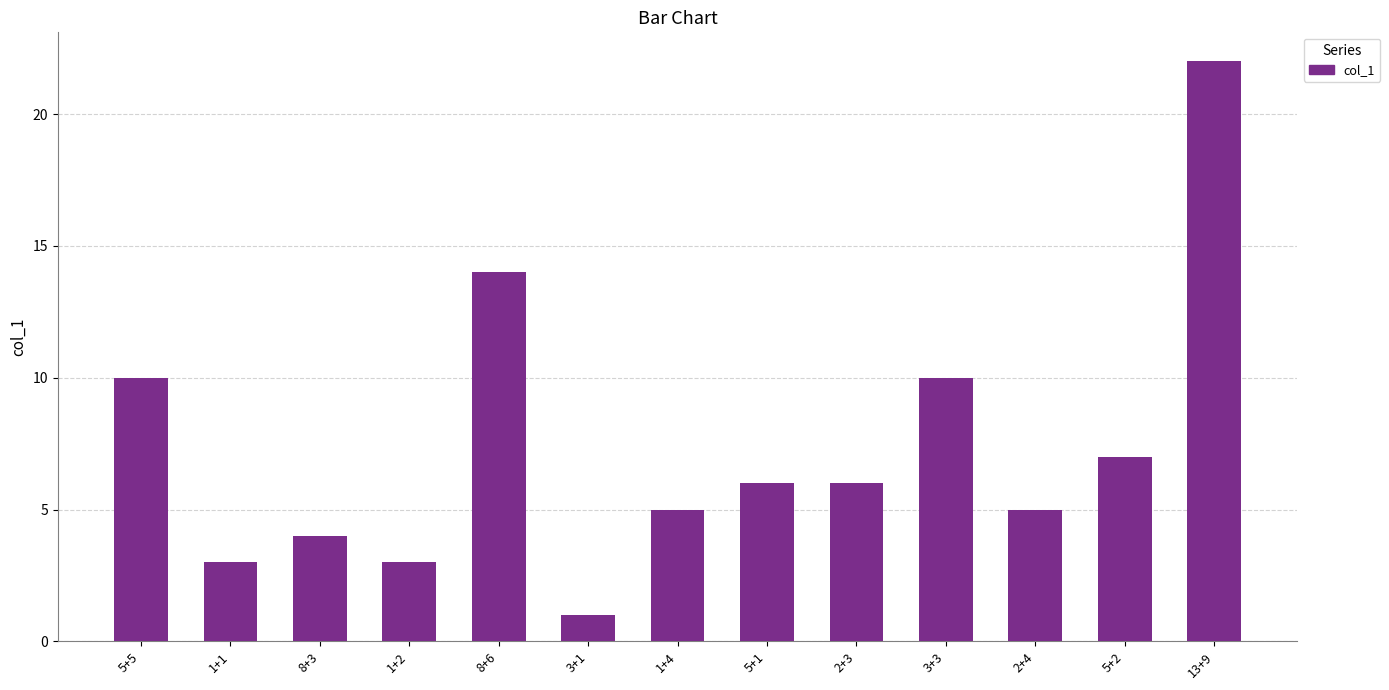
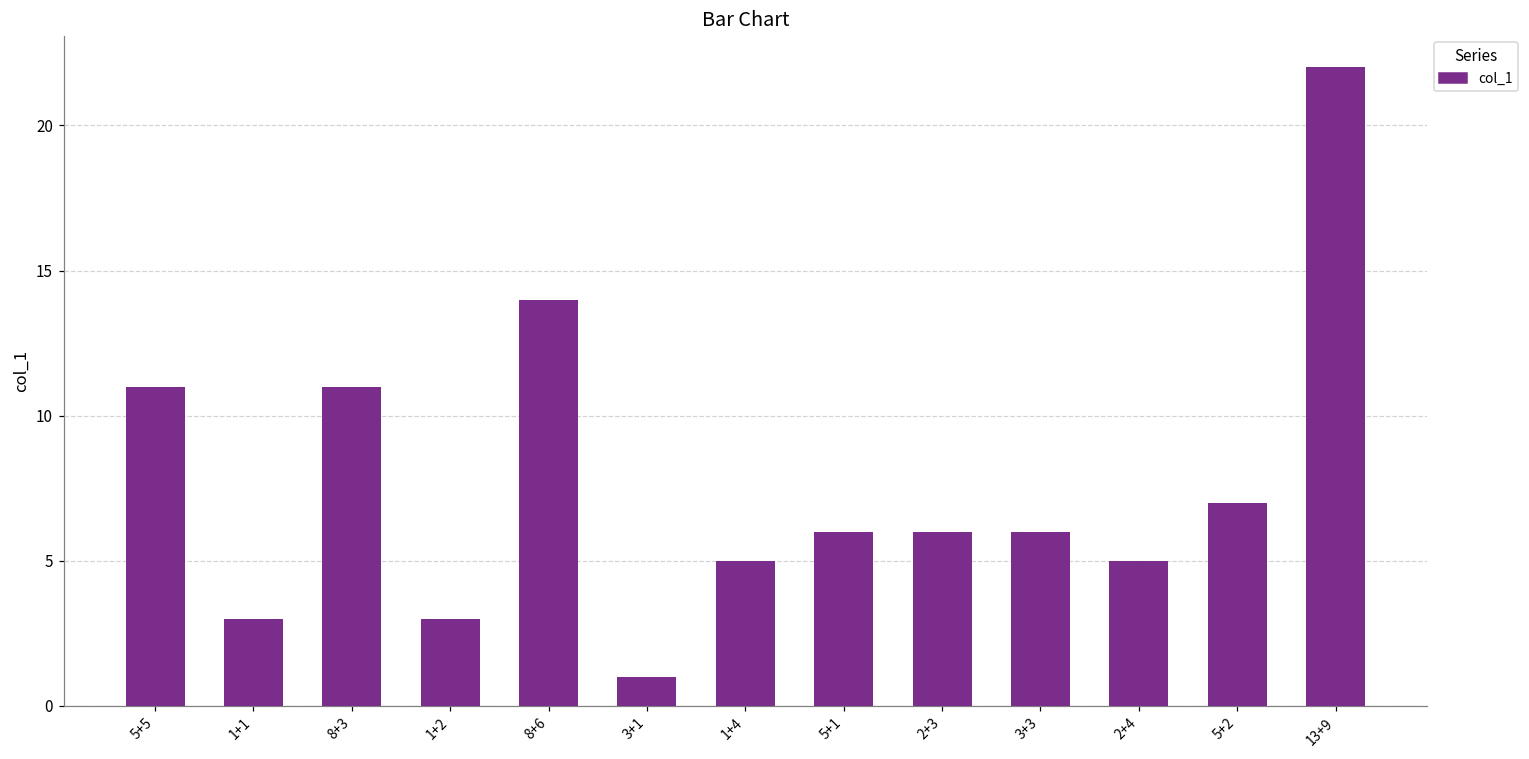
  {
-   "5+5": 10,
+   "5+5": 11,
    "1+1": 3,
-   "8+3": 4,
+   "8+3": 11,
    "1+2": 3,
    "8+6": 14,
    "3+1": 1,
    "1+4": 5,
    "5+1": 6,
    "2+3": 6,
-   "3+3": 10,
+   "3+3": 6,
    "2+4": 5,
    "5+2": 7,
    "13+9": 22
  }
